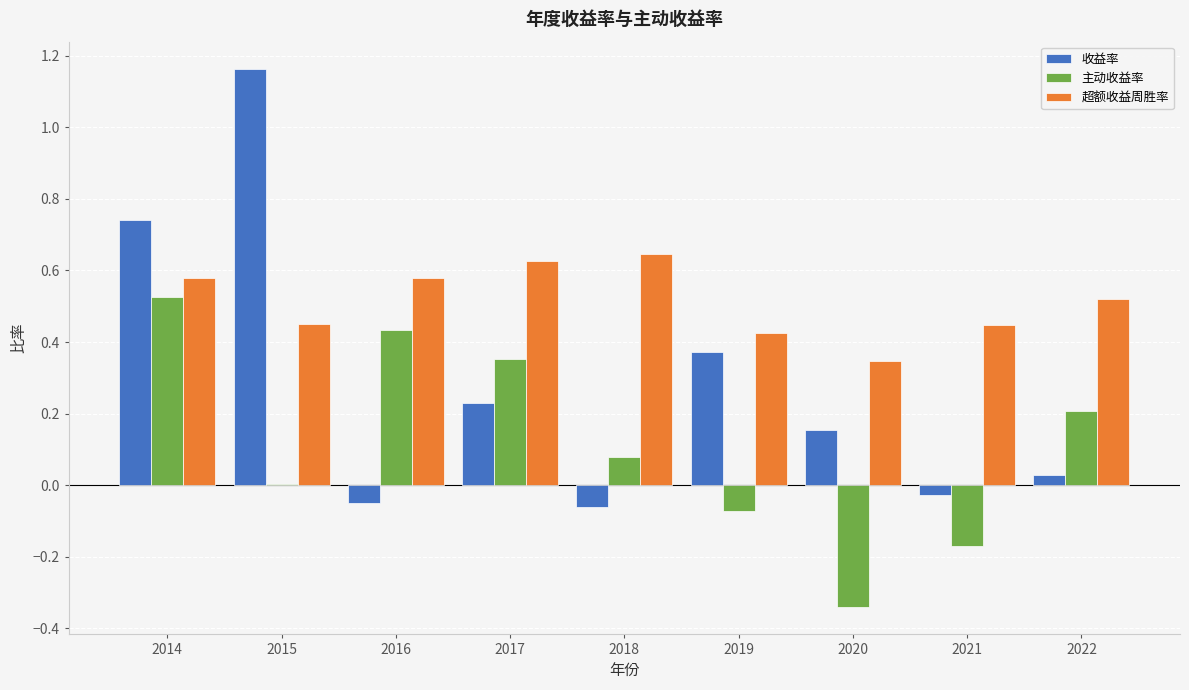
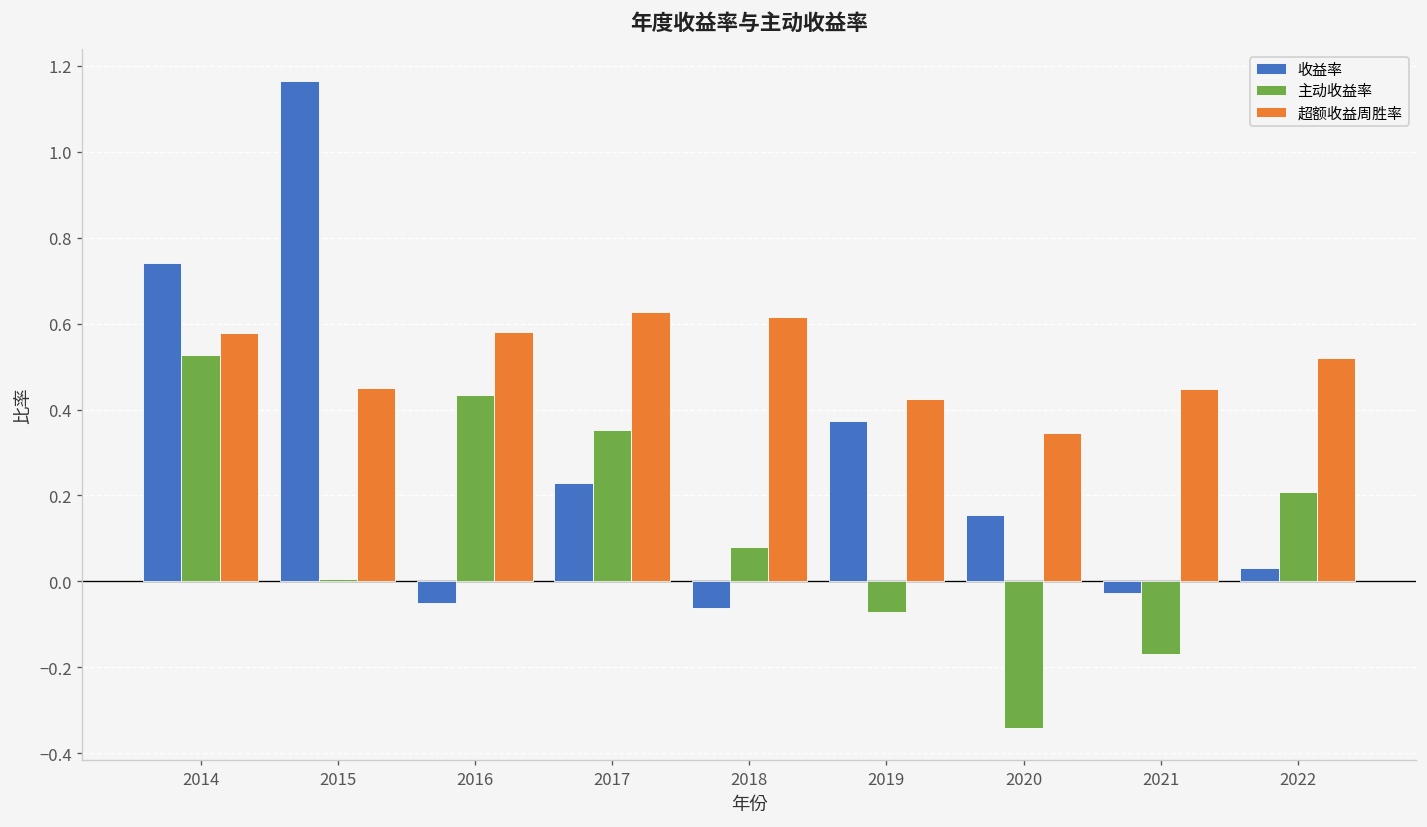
  {
    "收益率": {
      "2014": 0.74,
      "2015": 1.16,
      "2016": -0.05,
      "2017": 0.23,
      "2018": -0.06,
      "2019": 0.37,
      "2020": 0.15,
      "2021": -0.03,
      "2022": 0.03
    },
    "主动收益率": {
      "2014": 0.53,
      "2016": 0.43,
      "2017": 0.35,
      "2018": 0.08,
      "2019": -0.07,
      "2020": -0.34,
      "2021": -0.17,
      "2022": 0.21
    },
    "超额收益周胜率": {
      "2014": 0.58,
      "2015": 0.45,
      "2016": 0.58,
      "2017": 0.63,
-     "2018": 0.65,
+     "2018": 0.62,
      "2019": 0.42,
      "2020": 0.35,
      "2021": 0.45,
      "2022": 0.52
    }
  }
